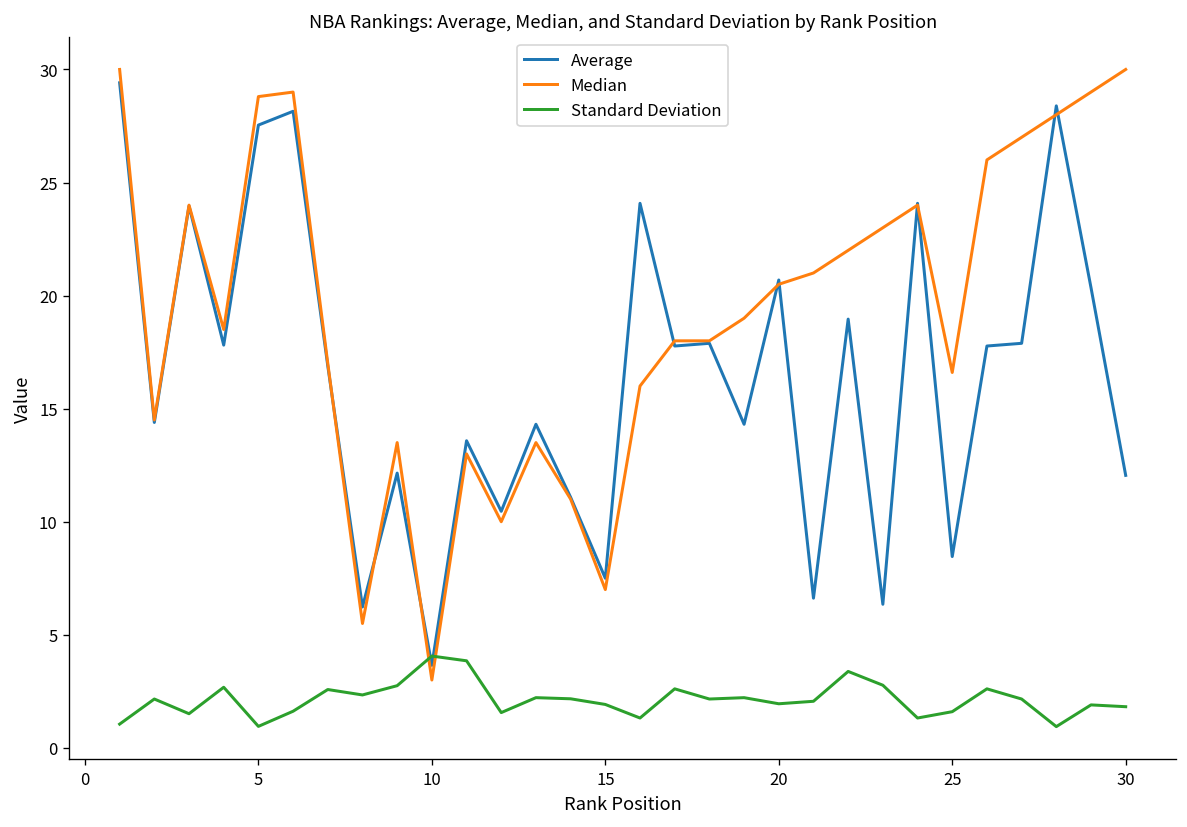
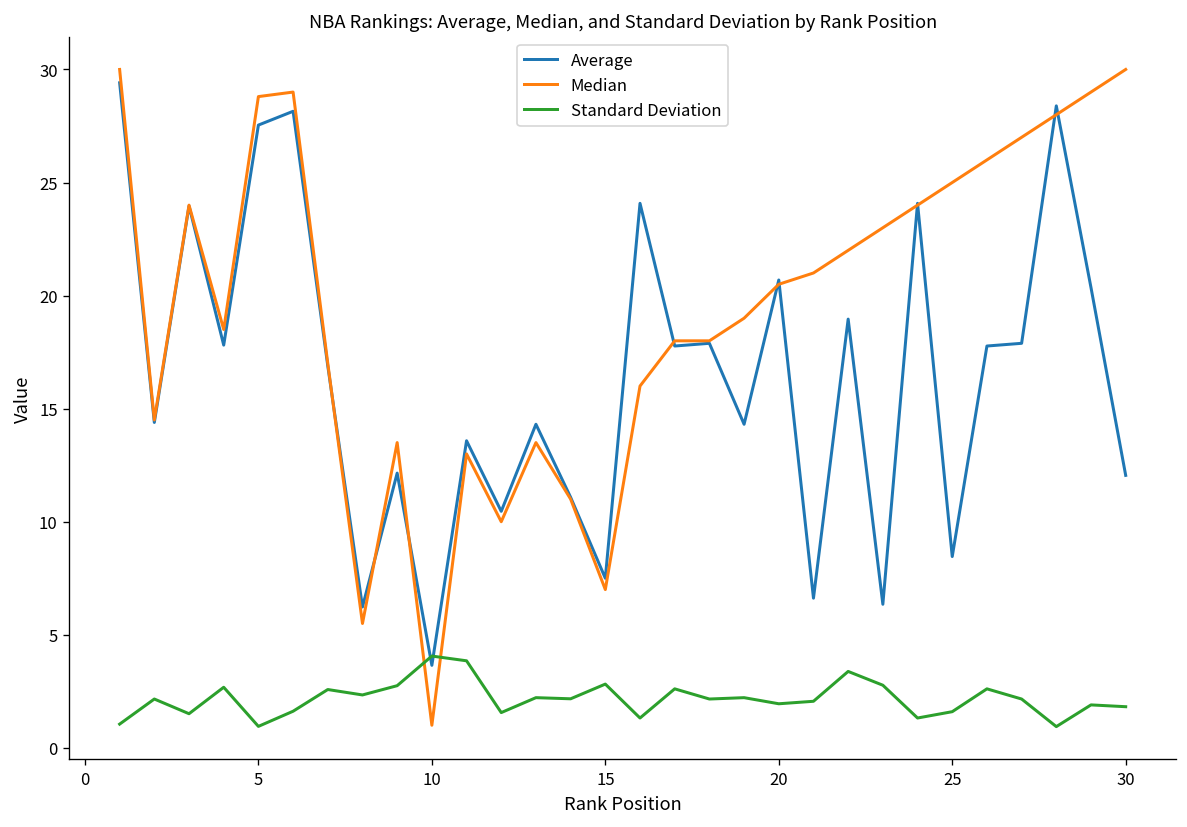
  {
    "Average": {
      "5": 27.5,
      "10": 3.7,
      "15": 7.5,
      "20": 20.7,
      "25": 8.5,
      "30": 12.1
    },
    "Median": {
      "5": 28.8,
-     "10": 3,
+     "10": 1,
      "15": 7.0,
      "20": 20.5,
-     "25": 16.6,
+     "25": 25.0,
      "30": 30.0
    },
    "Standard Deviation": {
      "5": 1.0,
      "10": 4.1,
-     "15": 1.9,
+     "15": 2.8,
      "20": 2.0,
      "25": 1.6,
      "30": 1.8
    }
  }
